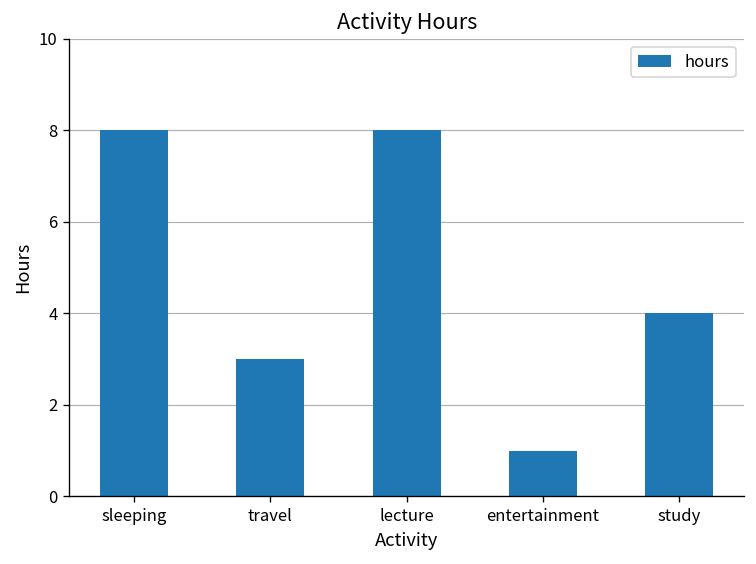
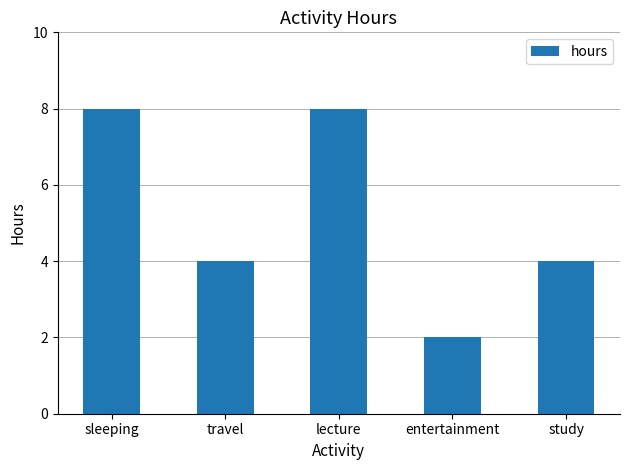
  {
    "sleeping": 8,
-   "travel": 3,
+   "travel": 4,
    "lecture": 8,
-   "entertainment": 1,
+   "entertainment": 2,
    "study": 4
  }
